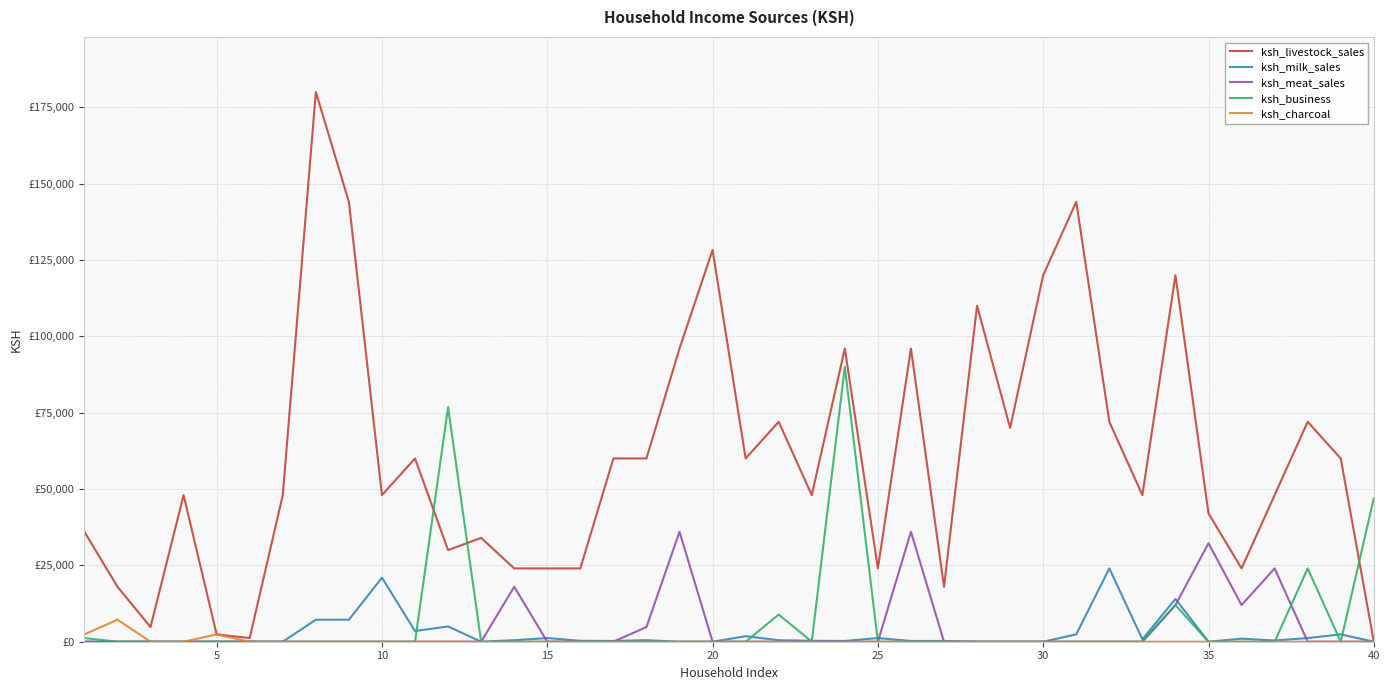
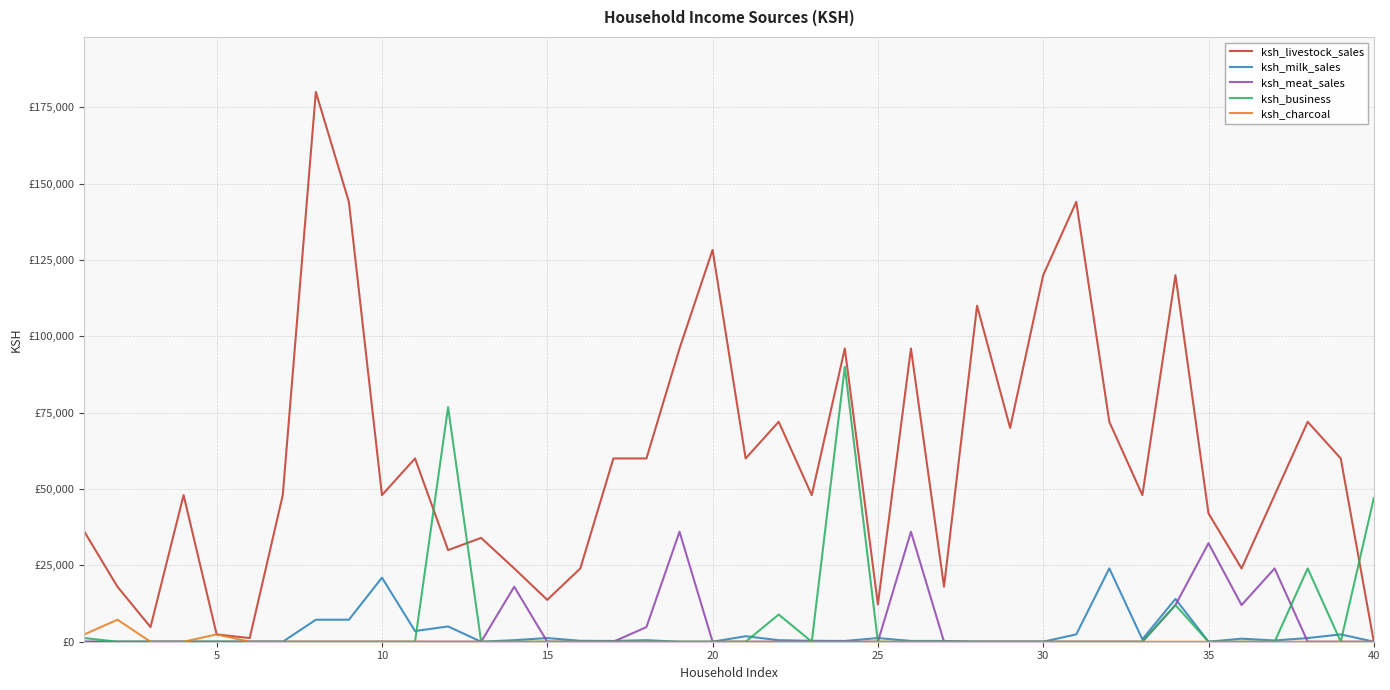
  {
    "ksh_livestock_sales": {
      "10": "£48,000",
-     "15": "£24,000",
+     "15": "£14,000",
      "20": "£128,000",
-     "25": "£24,000",
+     "25": "£12,000",
      "30": "£120,000",
      "35": "£42,000"
    },
    "ksh_milk_sales": {
      "10": "£21,000",
      "15": "£1,000",
      "25": "£1,000"
    },
    "ksh_meat_sales": {
      "35": "£32,000"
    },
    "ksh_business": {
      "40": "£47,000"
    }
  }
